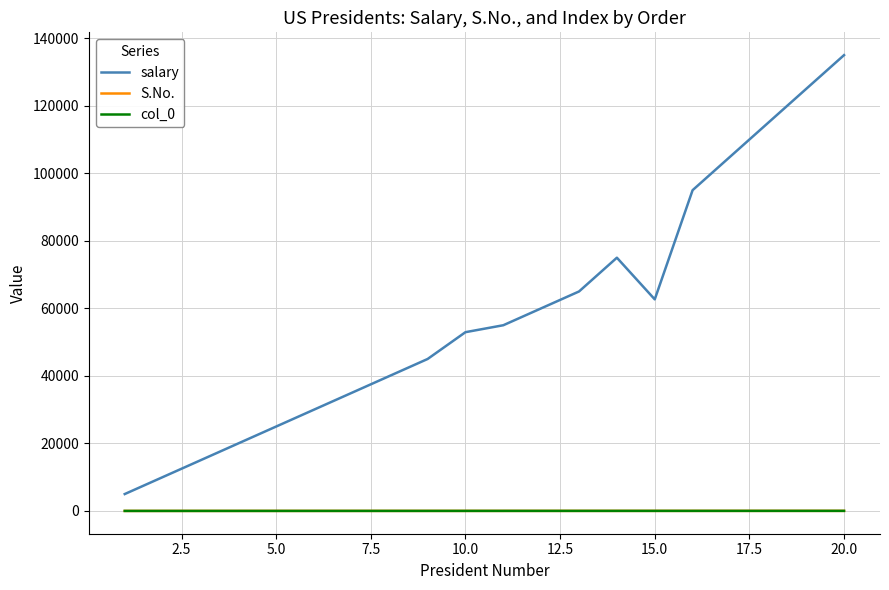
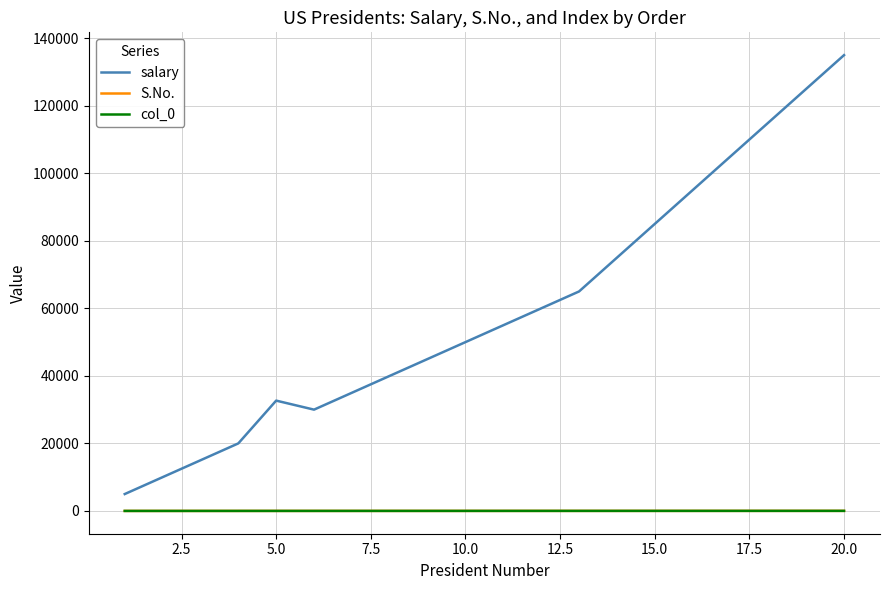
  {
    "salary": {
-     "5.0": 25000,
-     "10.0": 53000,
-     "15.0": 63000,
+     "5.0": 33000,
+     "10.0": 50000,
+     "15.0": 85000,
      "20.0": 135000
    },
    "col_0": {
      "5.0": 0,
      "10.0": 0,
      "15.0": 0,
      "20.0": 0
    }
  }
